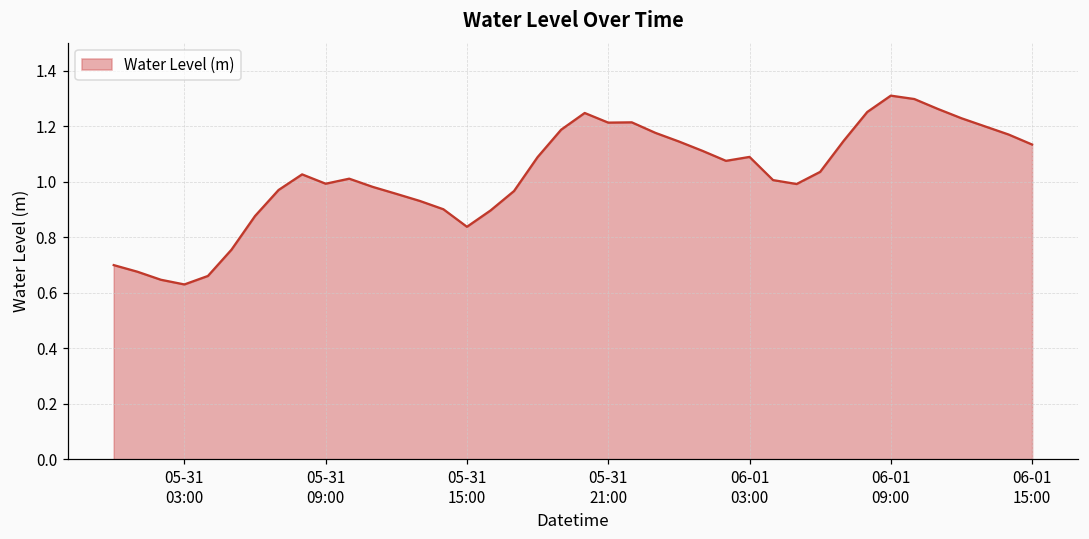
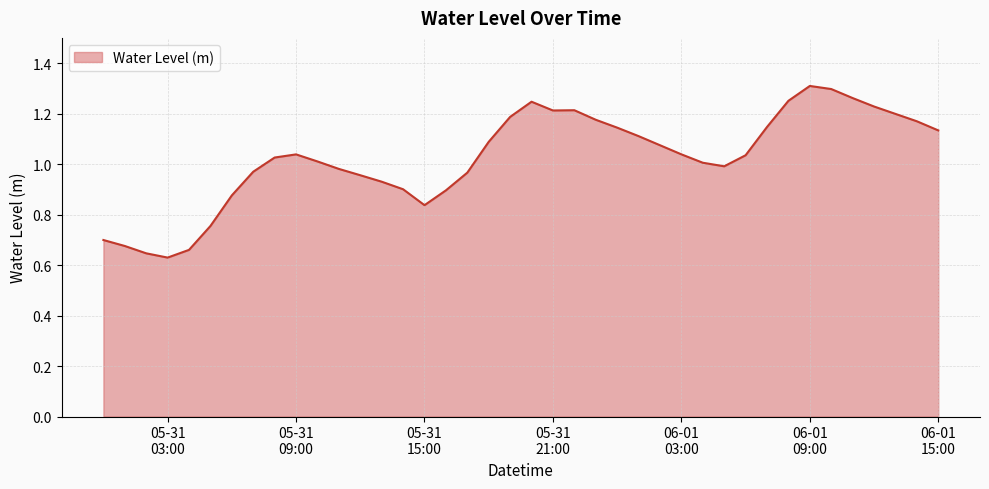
  {
    "05-31 03:00": 0.63,
-   "05-31 09:00": 0.99,
+   "05-31 09:00": 1.04,
    "05-31 15:00": 0.84,
    "05-31 21:00": 1.21,
-   "06-01 03:00": 1.09,
+   "06-01 03:00": 1.04,
    "06-01 09:00": 1.31,
    "06-01 15:00": 1.13
  }
